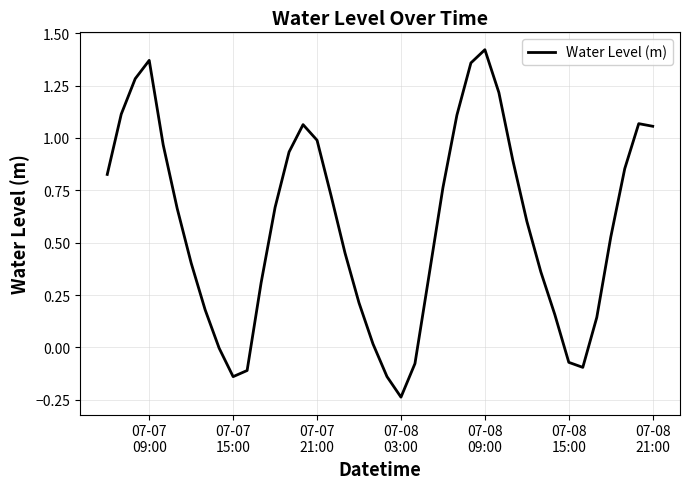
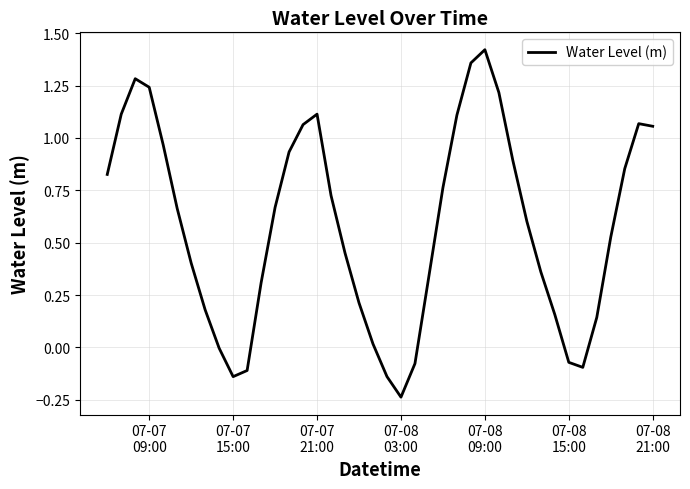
  {
-   "07-07 09:00": 1.37,
+   "07-07 09:00": 1.24,
    "07-07 15:00": -0.14,
-   "07-07 21:00": 0.99,
+   "07-07 21:00": 1.11,
    "07-08 03:00": -0.24,
    "07-08 09:00": 1.42,
    "07-08 15:00": -0.07,
    "07-08 21:00": 1.06
  }
